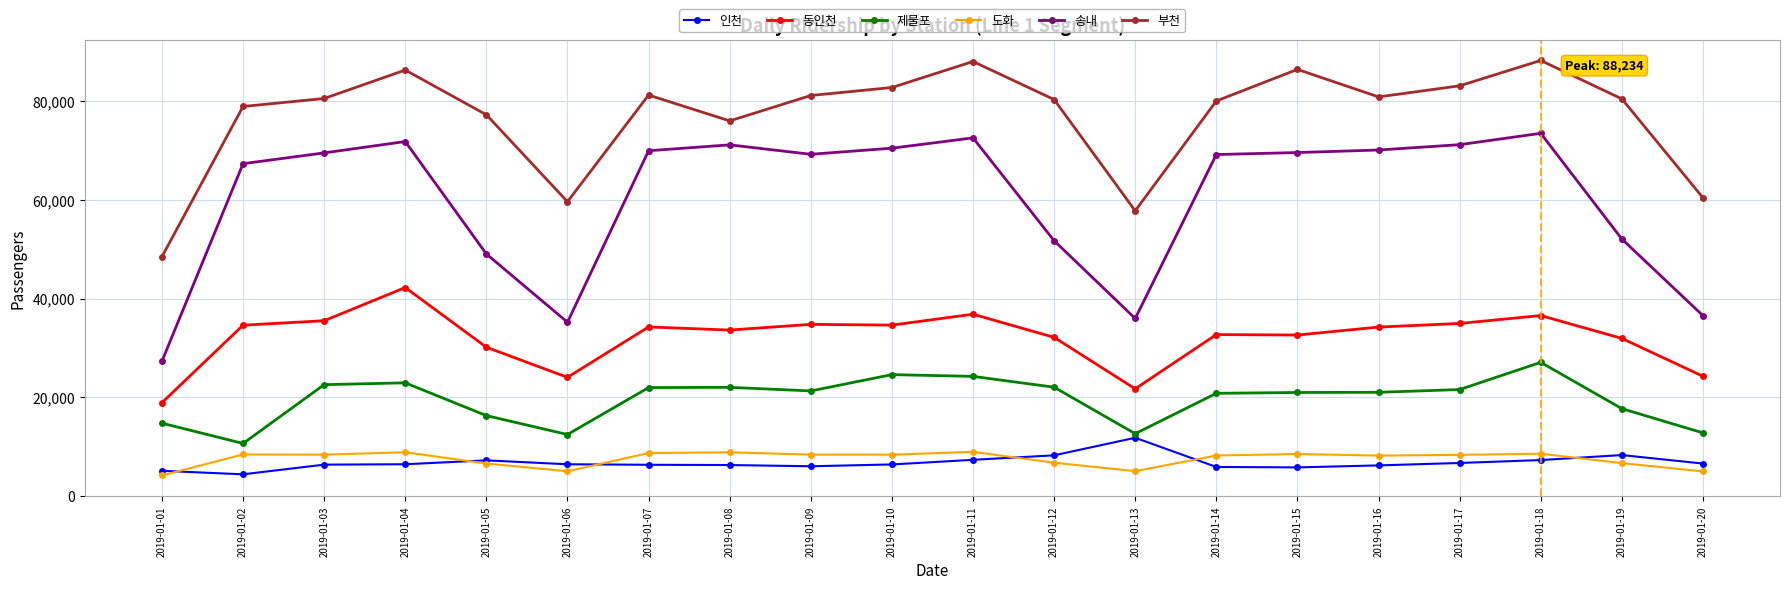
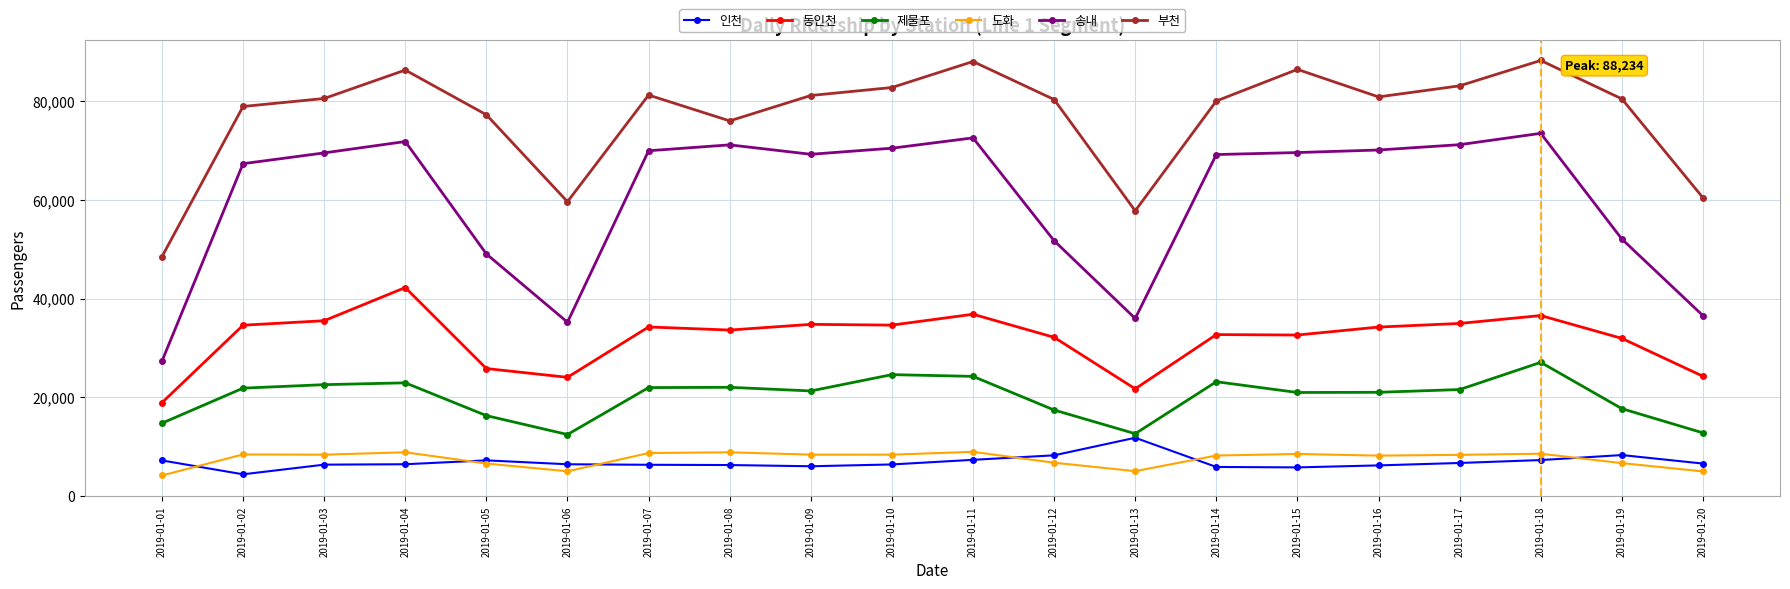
  {
    "인천": {
-     "2019-01-01": "5,000",
+     "2019-01-01": "7,000",
      "2019-01-02": "4,000",
      "2019-01-03": "6,000",
      "2019-01-04": "6,000",
      "2019-01-05": "7,000",
      "2019-01-06": "6,000",
      "2019-01-07": "6,000",
      "2019-01-08": "6,000",
      "2019-01-09": "6,000",
      "2019-01-10": "6,000",
      "2019-01-11": "7,000",
      "2019-01-12": "8,000",
      "2019-01-13": "12,000",
      "2019-01-14": "6,000",
      "2019-01-15": "6,000",
      "2019-01-16": "6,000",
      "2019-01-17": "7,000",
      "2019-01-18": "7,000",
      "2019-01-19": "8,000",
      "2019-01-20": "7,000"
    },
    "동인천": {
      "2019-01-01": "19,000",
      "2019-01-02": "35,000",
      "2019-01-03": "36,000",
      "2019-01-04": "42,000",
-     "2019-01-05": "30,000",
+     "2019-01-05": "26,000",
      "2019-01-06": "24,000",
      "2019-01-07": "34,000",
      "2019-01-08": "34,000",
      "2019-01-09": "35,000",
      "2019-01-10": "35,000",
      "2019-01-11": "37,000",
      "2019-01-12": "32,000",
      "2019-01-13": "22,000",
      "2019-01-14": "33,000",
      "2019-01-15": "33,000",
      "2019-01-16": "34,000",
      "2019-01-17": "35,000",
      "2019-01-18": "37,000",
      "2019-01-19": "32,000",
      "2019-01-20": "24,000"
    },
    "제물포": {
      "2019-01-01": "15,000",
-     "2019-01-02": "11,000",
+     "2019-01-02": "22,000",
      "2019-01-03": "23,000",
      "2019-01-04": "23,000",
      "2019-01-05": "16,000",
      "2019-01-06": "12,000",
      "2019-01-07": "22,000",
      "2019-01-08": "22,000",
      "2019-01-09": "21,000",
      "2019-01-10": "25,000",
      "2019-01-11": "24,000",
-     "2019-01-12": "22,000",
+     "2019-01-12": "17,000",
      "2019-01-13": "13,000",
-     "2019-01-14": "21,000",
+     "2019-01-14": "23,000",
      "2019-01-15": "21,000",
      "2019-01-16": "21,000",
      "2019-01-17": "22,000",
      "2019-01-18": "27,000",
      "2019-01-19": "18,000",
      "2019-01-20": "13,000"
    },
    "도화": {
      "2019-01-01": "4,000",
      "2019-01-02": "8,000",
      "2019-01-03": "8,000",
      "2019-01-04": "9,000",
      "2019-01-05": "7,000",
      "2019-01-06": "5,000",
      "2019-01-07": "9,000",
      "2019-01-08": "9,000",
      "2019-01-09": "8,000",
      "2019-01-10": "8,000",
      "2019-01-11": "9,000",
      "2019-01-12": "7,000",
      "2019-01-13": "5,000",
      "2019-01-14": "8,000",
      "2019-01-15": "9,000",
      "2019-01-16": "8,000",
      "2019-01-17": "8,000",
      "2019-01-18": "9,000",
      "2019-01-19": "7,000",
      "2019-01-20": "5,000"
    },
    "송내": {
      "2019-01-01": "27,000",
      "2019-01-02": "67,000",
      "2019-01-03": "70,000",
      "2019-01-04": "72,000",
      "2019-01-05": "49,000",
      "2019-01-06": "35,000",
      "2019-01-07": "70,000",
      "2019-01-08": "71,000",
      "2019-01-09": "69,000",
      "2019-01-10": "70,000",
      "2019-01-11": "73,000",
      "2019-01-12": "52,000",
      "2019-01-13": "36,000",
      "2019-01-14": "69,000",
      "2019-01-15": "70,000",
      "2019-01-16": "70,000",
      "2019-01-17": "71,000",
      "2019-01-18": "73,000",
      "2019-01-19": "52,000",
      "2019-01-20": "37,000"
    },
    "부천": {
      "2019-01-01": "48,000",
      "2019-01-02": "79,000",
      "2019-01-03": "81,000",
      "2019-01-04": "86,000",
      "2019-01-05": "77,000",
      "2019-01-06": "60,000",
      "2019-01-07": "81,000",
      "2019-01-08": "76,000",
      "2019-01-09": "81,000",
      "2019-01-10": "83,000",
      "2019-01-11": "88,000",
      "2019-01-12": "80,000",
      "2019-01-13": "58,000",
      "2019-01-14": "80,000",
      "2019-01-15": "86,000",
      "2019-01-16": "81,000",
      "2019-01-17": "83,000",
      "2019-01-19": "80,000",
      "2019-01-20": "60,000"
    }
  }
